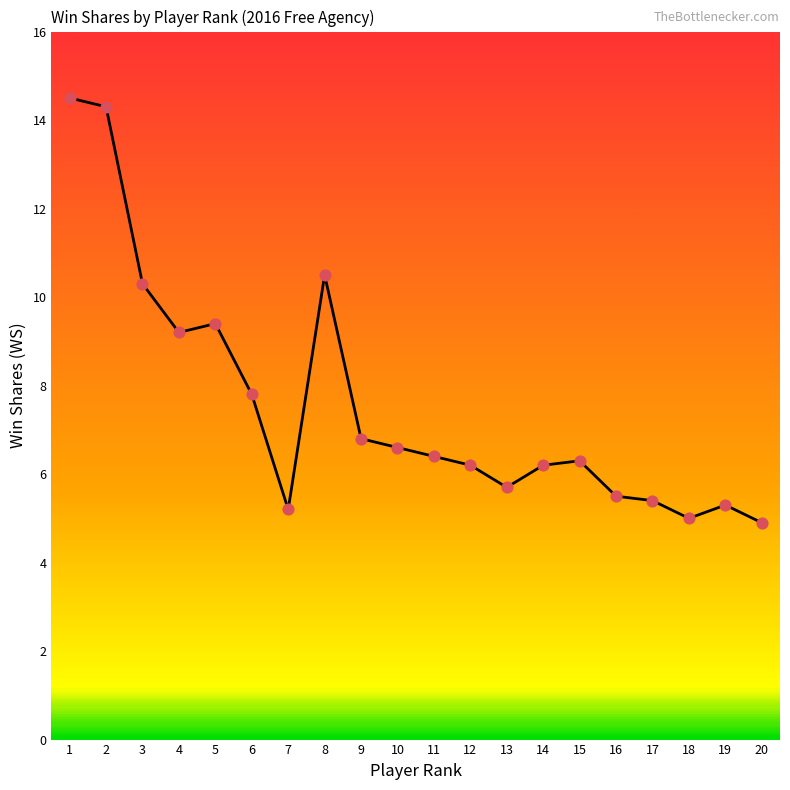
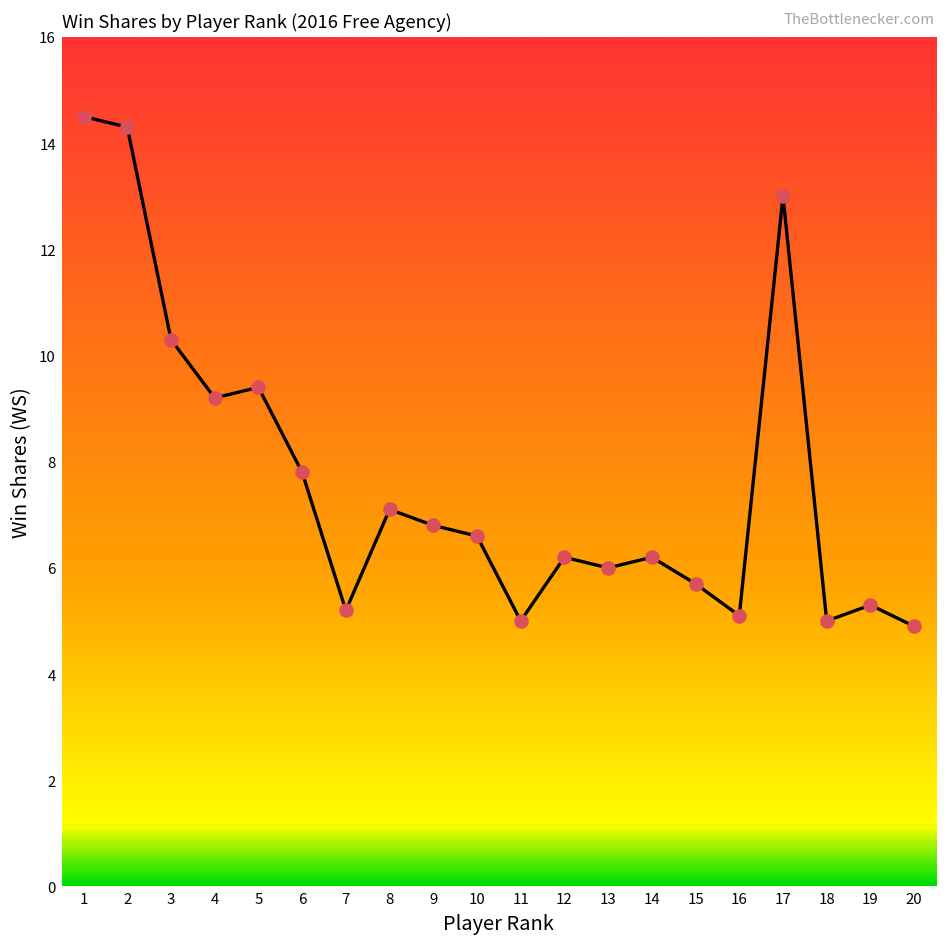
  {
    "1": 14.5,
    "2": 14.3,
    "3": 10.3,
    "4": 9.2,
    "5": 9.4,
    "6": 7.8,
    "7": 5.2,
-   "8": 10.5,
+   "8": 7.1,
    "9": 6.8,
    "10": 6.6,
-   "11": 6.4,
+   "11": 5.0,
    "12": 6.2,
-   "13": 5.7,
+   "13": 6.0,
    "14": 6.2,
-   "15": 6.3,
-   "16": 5.5,
-   "17": 5.4,
+   "15": 5.7,
+   "16": 5.1,
+   "17": 13.0,
    "18": 5.0,
    "19": 5.3,
    "20": 4.9
  }
